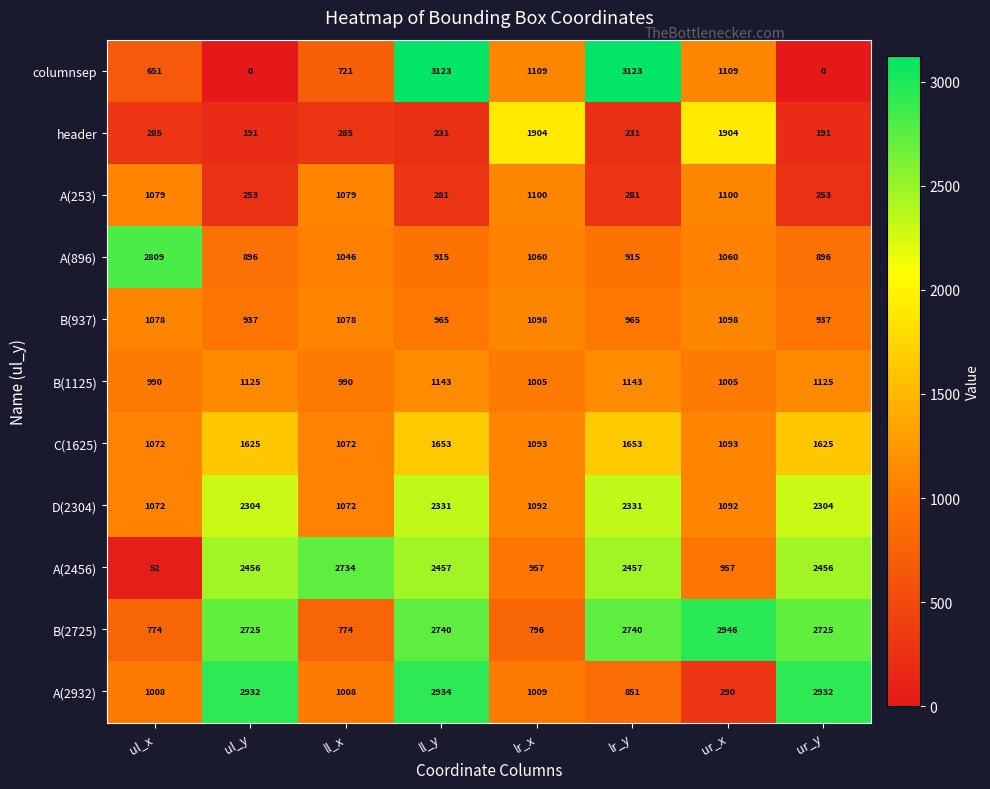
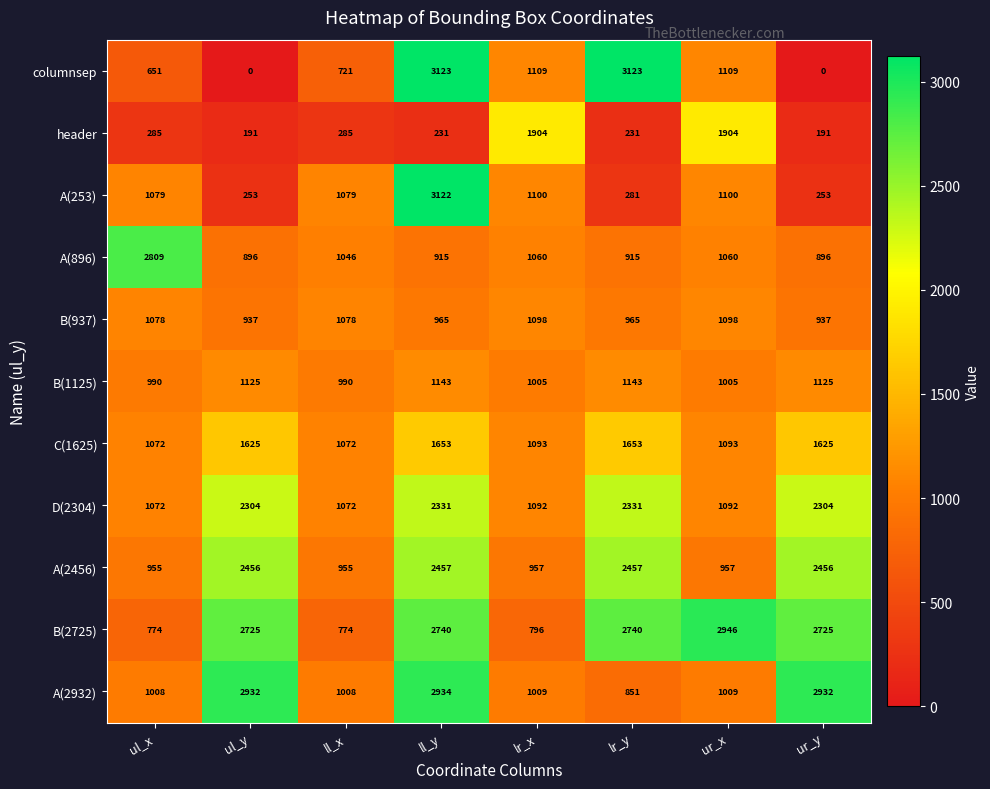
  {
    "columnsep": {
      "ul_x": 651,
      "ul_y": 0,
      "ll_x": 721,
      "ll_y": 3123,
      "lr_x": 1109,
      "lr_y": 3123,
      "ur_x": 1109,
      "ur_y": 0
    },
    "header": {
      "ul_x": 285,
      "ul_y": 191,
      "ll_x": 285,
      "ll_y": 231,
      "lr_x": 1904,
      "lr_y": 231,
      "ur_x": 1904,
      "ur_y": 191
    },
    "A(253)": {
      "ul_x": 1079,
      "ul_y": 253,
      "ll_x": 1079,
-     "ll_y": 281,
+     "ll_y": 3122,
      "lr_x": 1100,
      "lr_y": 281,
      "ur_x": 1100,
      "ur_y": 253
    },
    "A(896)": {
      "ul_x": 2809,
      "ul_y": 896,
      "ll_x": 1046,
      "ll_y": 915,
      "lr_x": 1060,
      "lr_y": 915,
      "ur_x": 1060,
      "ur_y": 896
    },
    "B(937)": {
      "ul_x": 1078,
      "ul_y": 937,
      "ll_x": 1078,
      "ll_y": 965,
      "lr_x": 1098,
      "lr_y": 965,
      "ur_x": 1098,
      "ur_y": 937
    },
    "B(1125)": {
      "ul_x": 990,
      "ul_y": 1125,
      "ll_x": 990,
      "ll_y": 1143,
      "lr_x": 1005,
      "lr_y": 1143,
      "ur_x": 1005,
      "ur_y": 1125
    },
    "C(1625)": {
      "ul_x": 1072,
      "ul_y": 1625,
      "ll_x": 1072,
      "ll_y": 1653,
      "lr_x": 1093,
      "lr_y": 1653,
      "ur_x": 1093,
      "ur_y": 1625
    },
    "D(2304)": {
      "ul_x": 1072,
      "ul_y": 2304,
      "ll_x": 1072,
      "ll_y": 2331,
      "lr_x": 1092,
      "lr_y": 2331,
      "ur_x": 1092,
      "ur_y": 2304
    },
    "A(2456)": {
-     "ul_x": 52,
+     "ul_x": 955,
      "ul_y": 2456,
-     "ll_x": 2734,
+     "ll_x": 955,
      "ll_y": 2457,
      "lr_x": 957,
      "lr_y": 2457,
      "ur_x": 957,
      "ur_y": 2456
    },
    "B(2725)": {
      "ul_x": 774,
      "ul_y": 2725,
      "ll_x": 774,
      "ll_y": 2740,
      "lr_x": 796,
      "lr_y": 2740,
      "ur_x": 2946,
      "ur_y": 2725
    },
    "A(2932)": {
      "ul_x": 1008,
      "ul_y": 2932,
      "ll_x": 1008,
      "ll_y": 2934,
      "lr_x": 1009,
      "lr_y": 851,
-     "ur_x": 290,
+     "ur_x": 1009,
      "ur_y": 2932
    }
  }
